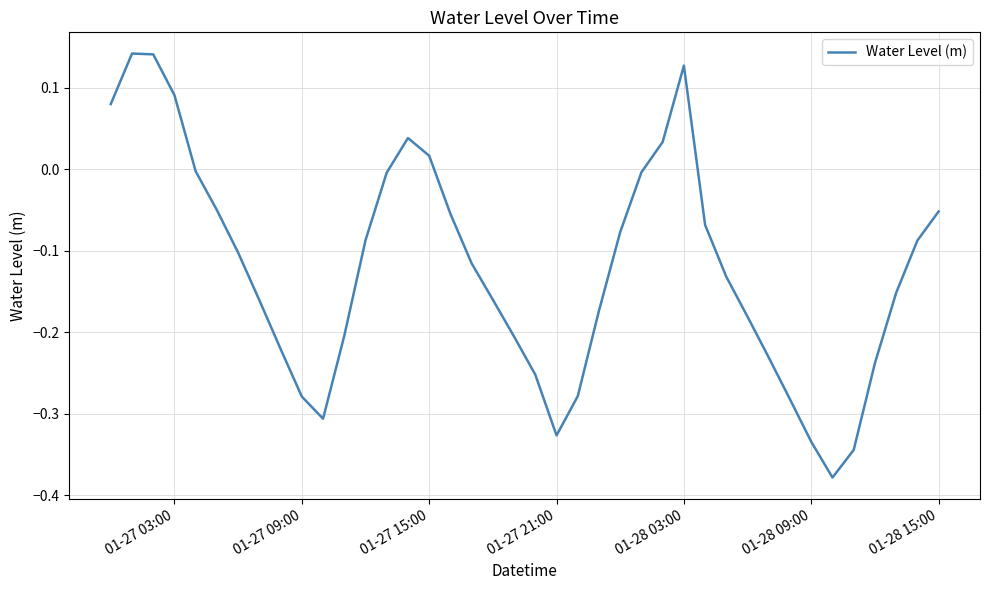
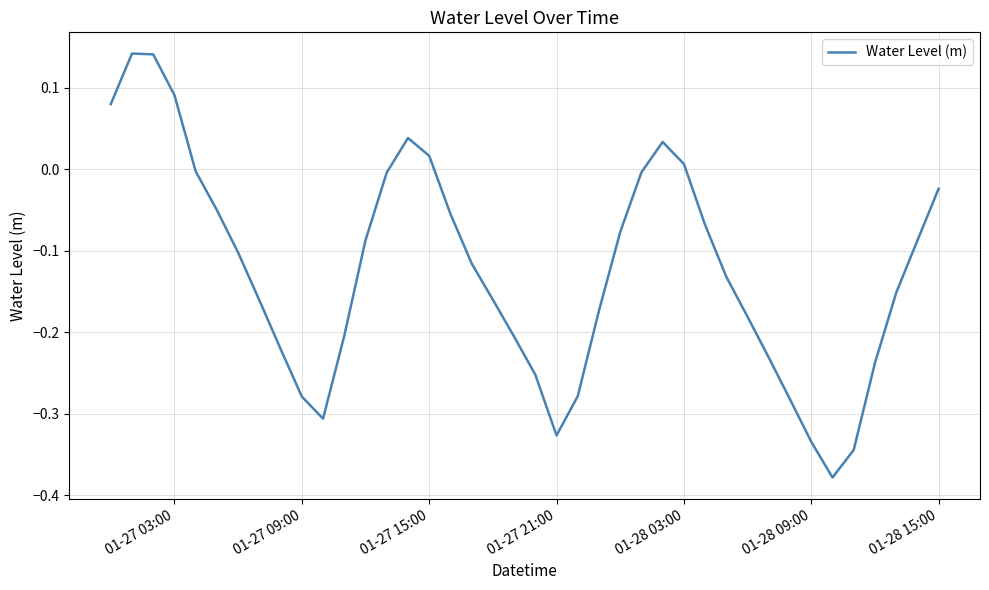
  {
    "01-27 03:00": 0.09,
    "01-27 09:00": -0.28,
    "01-27 15:00": 0.02,
    "01-27 21:00": -0.33,
-   "01-28 03:00": 0.13,
+   "01-28 03:00": 0.01,
    "01-28 09:00": -0.33,
-   "01-28 15:00": -0.05
+   "01-28 15:00": -0.02
  }
